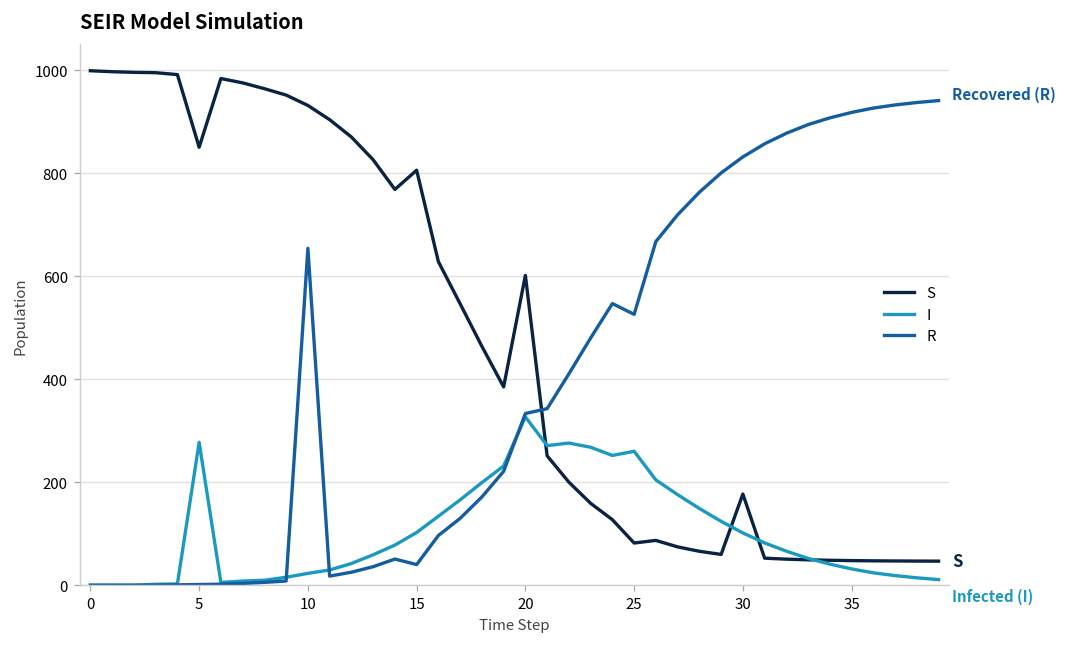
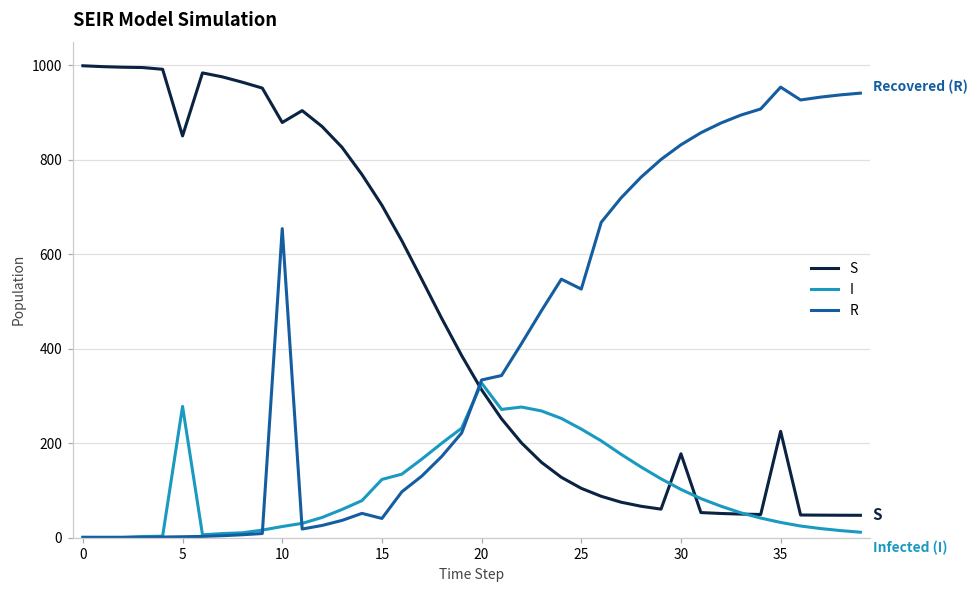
  {
    "S": {
      "0": 1000,
      "5": 850,
-     "10": 930,
-     "15": 810,
-     "20": 600,
-     "25": 80,
+     "10": 880,
+     "15": 700,
+     "20": 310,
+     "25": 100,
      "30": 180,
-     "35": 50
+     "35": 230
    },
    "I": {
      "5": 280,
      "10": 20,
-     "15": 100,
+     "15": 120,
      "20": 330,
-     "25": 260,
+     "25": 230,
      "30": 100,
      "35": 30
    },
    "R": {
      "5": 0,
      "10": 650,
      "15": 40,
      "20": 330,
      "25": 530,
      "30": 830,
-     "35": 920
+     "35": 950
    }
  }
